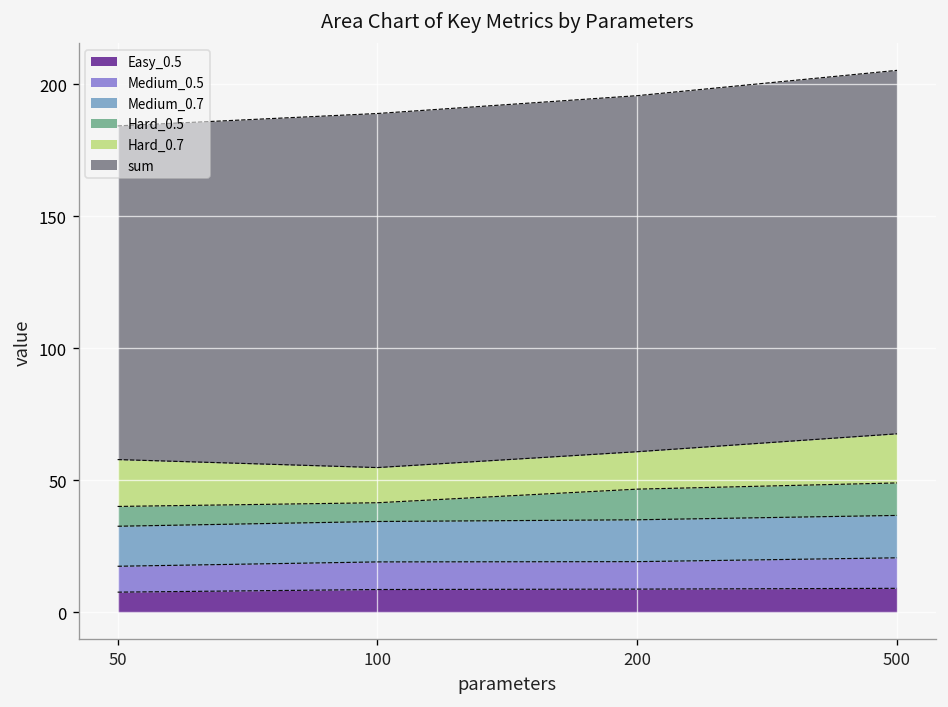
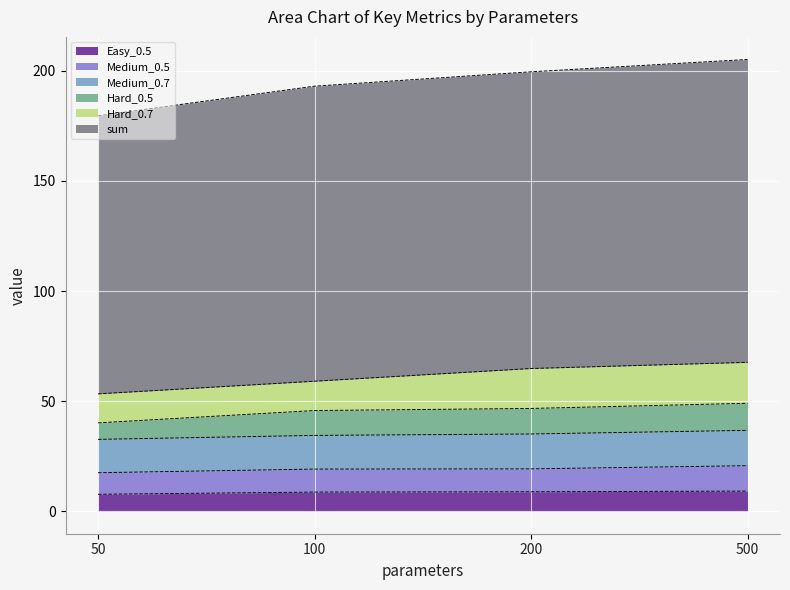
  {
    "Easy_0.5": {
      "50": 8,
      "100": 9,
      "200": 9,
      "500": 9
    },
    "Hard_0.5": {
      "50": 8,
-     "100": 7,
+     "100": 11,
      "200": 12,
      "500": 12
    },
    "Hard_0.7": {
-     "50": 18,
+     "50": 13,
      "100": 13,
-     "200": 14,
+     "200": 18,
      "500": 19
    },
    "sum": {
      "100": 134,
      "200": 135,
      "500": 138
    }
  }
